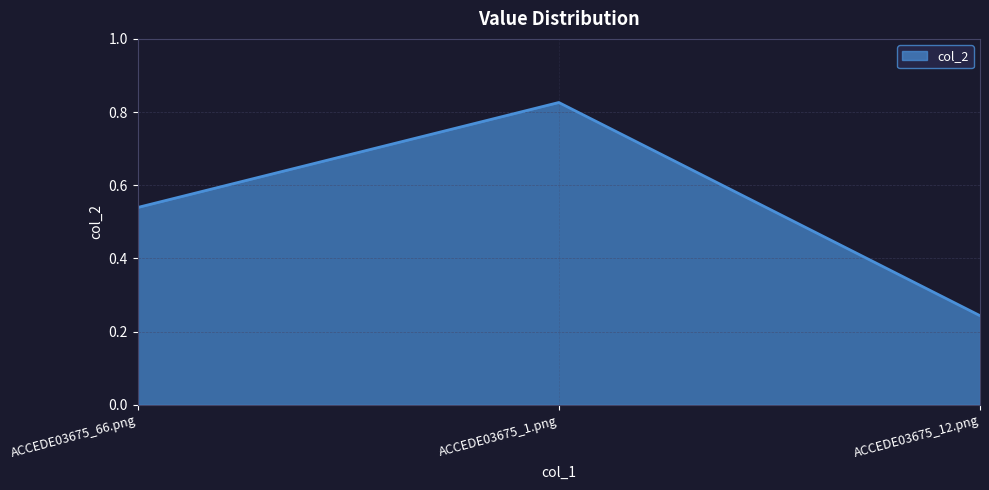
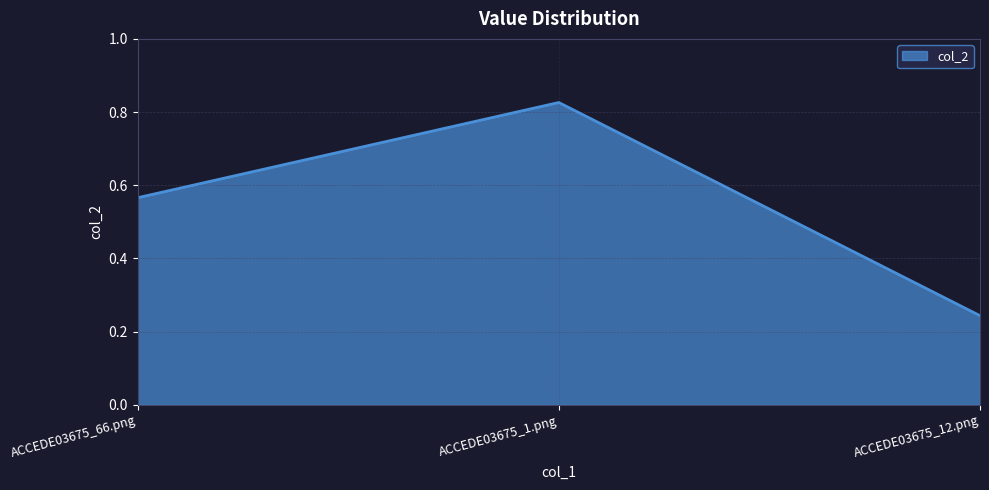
  {
-   "ACCEDE03675_66.png": 0.54,
+   "ACCEDE03675_66.png": 0.57,
    "ACCEDE03675_1.png": 0.83,
    "ACCEDE03675_12.png": 0.24
  }
